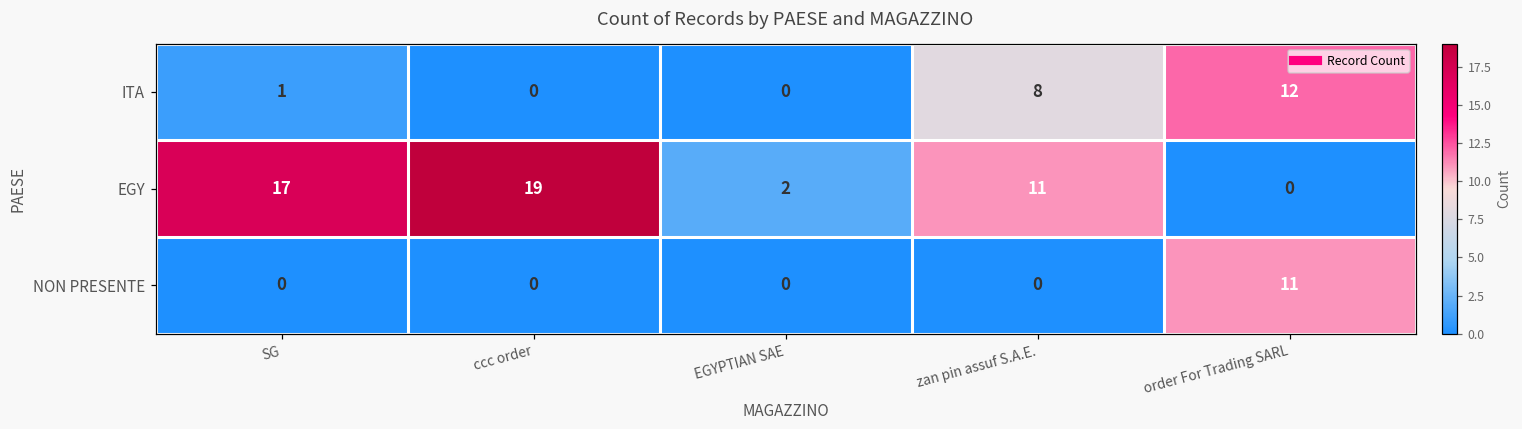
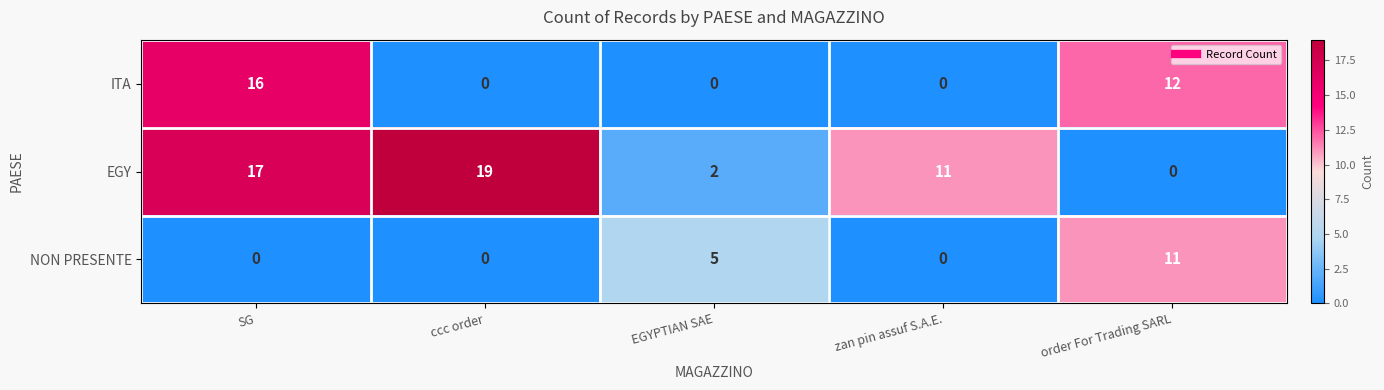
  {
    "ITA": {
-     "SG": 1,
+     "SG": 16,
      "ccc order": 0,
      "EGYPTIAN SAE": 0,
-     "zan pin assuf S.A.E.": 8,
+     "zan pin assuf S.A.E.": 0,
      "order For Trading SARL": 12
    },
    "EGY": {
      "SG": 17,
      "ccc order": 19,
      "EGYPTIAN SAE": 2,
      "zan pin assuf S.A.E.": 11,
      "order For Trading SARL": 0
    },
    "NON PRESENTE": {
      "SG": 0,
      "ccc order": 0,
-     "EGYPTIAN SAE": 0,
+     "EGYPTIAN SAE": 5,
      "zan pin assuf S.A.E.": 0,
      "order For Trading SARL": 11
    }
  }
